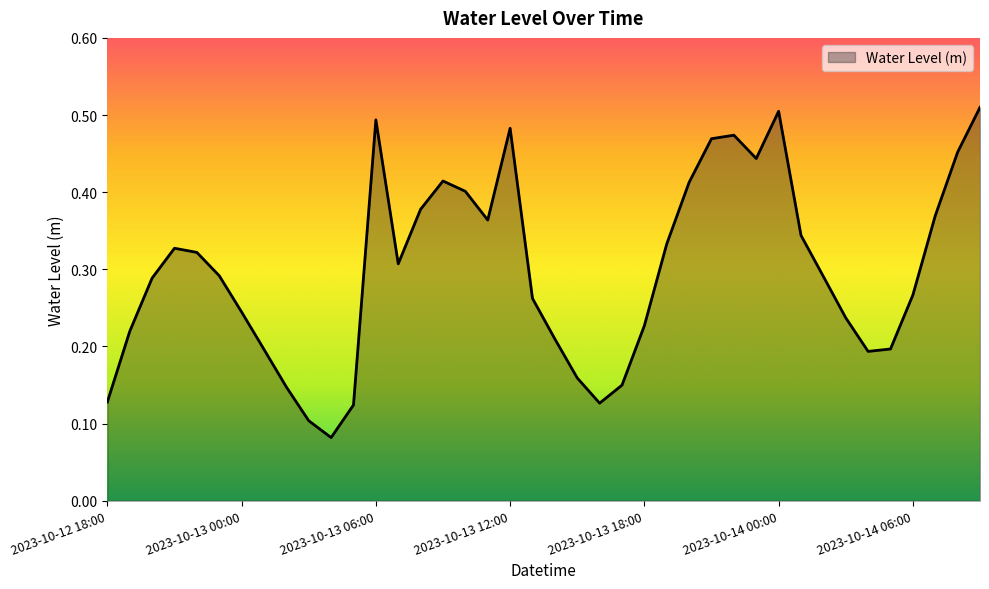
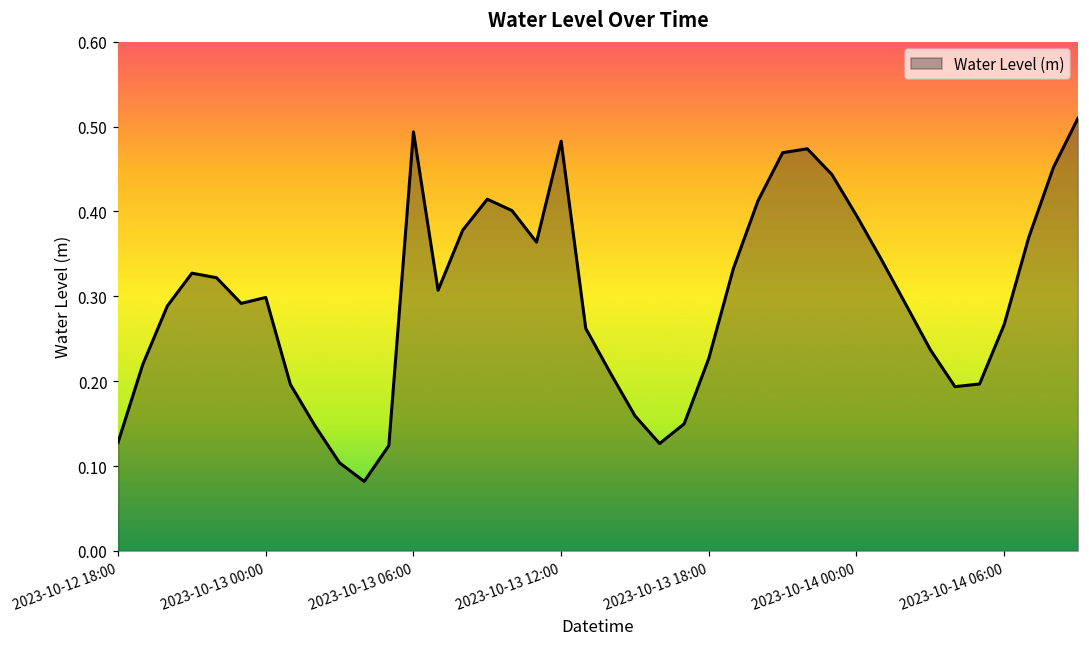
  {
    "2023-10-12 18:00": 0.13,
-   "2023-10-13 00:00": 0.24,
+   "2023-10-13 00:00": 0.30,
    "2023-10-13 06:00": 0.49,
    "2023-10-13 12:00": 0.48,
    "2023-10-13 18:00": 0.23,
-   "2023-10-14 00:00": 0.50,
+   "2023-10-14 00:00": 0.40,
    "2023-10-14 06:00": 0.27
  }
